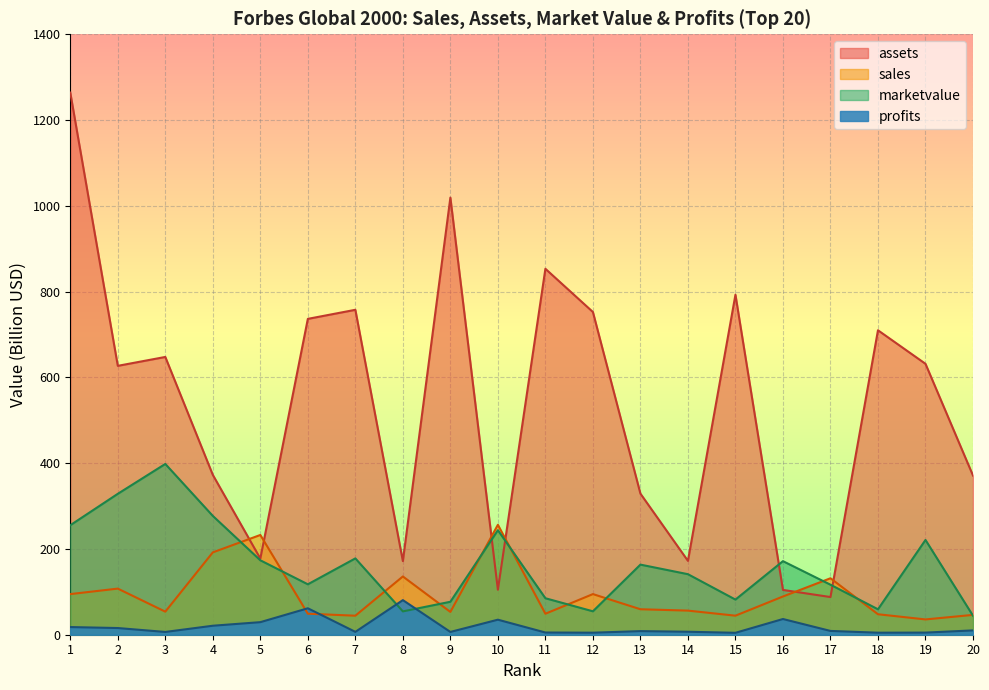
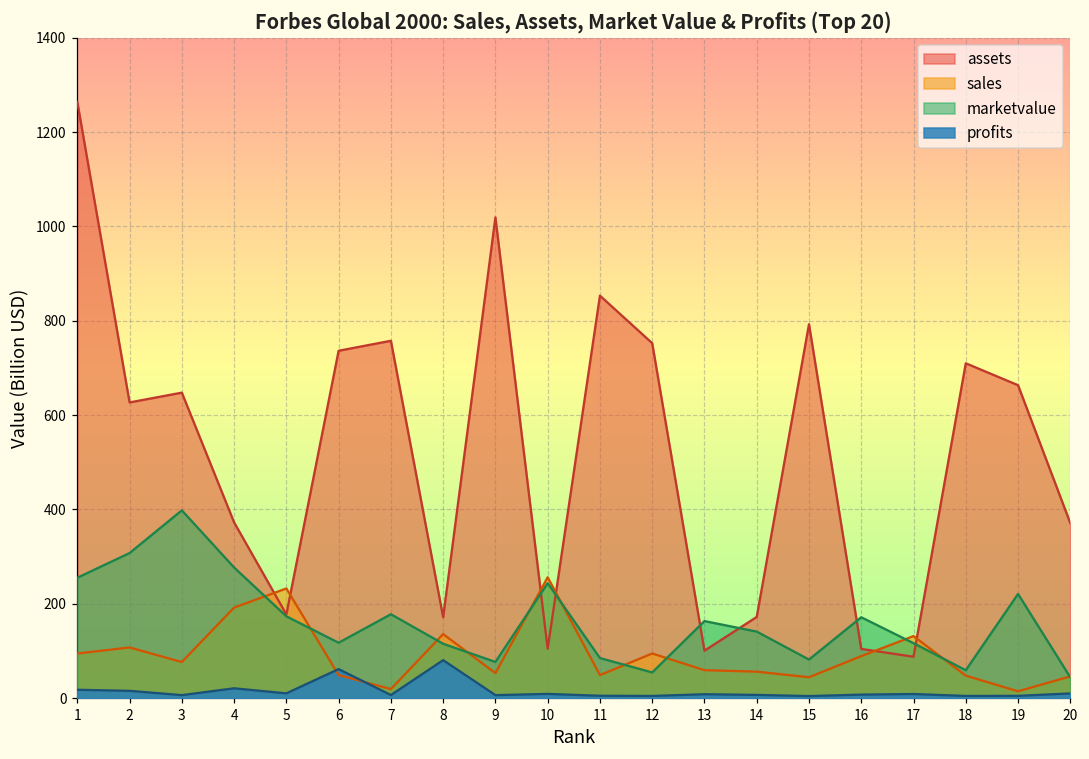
  {
    "assets": {
      "1": 1260,
      "2": 630,
      "3": 650,
      "4": 370,
      "6": 740,
      "7": 760,
      "8": 170,
      "9": 1020,
      "10": 100,
      "11": 850,
      "12": 750,
-     "13": 330,
+     "13": 100,
      "14": 170,
      "15": 790,
      "16": 100,
      "17": 90,
      "18": 710,
-     "19": 630,
+     "19": 660,
      "20": 370
    },
    "sales": {
      "1": 90,
      "2": 110,
-     "3": 50,
+     "3": 80,
      "4": 190,
      "5": 230,
      "6": 50,
-     "7": 40,
+     "7": 20,
      "8": 140,
      "9": 50,
      "10": 260,
      "11": 50,
      "12": 90,
      "13": 60,
      "14": 60,
      "15": 40,
      "16": 90,
      "17": 130,
      "18": 50,
-     "19": 40
+     "19": 10
    },
    "marketvalue": {
      "1": 260,
-     "2": 330,
+     "2": 310,
      "3": 400,
      "4": 280,
      "6": 120,
      "7": 180,
-     "8": 50,
+     "8": 120,
      "9": 80,
      "10": 240,
      "11": 90,
      "12": 50,
      "13": 160,
      "14": 140,
      "15": 80,
      "16": 170,
      "17": 120,
      "18": 60,
      "19": 220
    },
    "profits": {
      "1": 20,
      "2": 20,
      "3": 10,
      "4": 20,
-     "5": 30,
+     "5": 10,
      "6": 60,
      "7": 10,
      "8": 80,
      "9": 10,
-     "10": 40,
+     "10": 10,
      "11": 10,
      "12": 0,
      "13": 10,
      "14": 10,
      "15": 0,
-     "16": 40,
+     "16": 10,
      "17": 10,
      "18": 0,
      "19": 0,
      "20": 10
    }
  }
